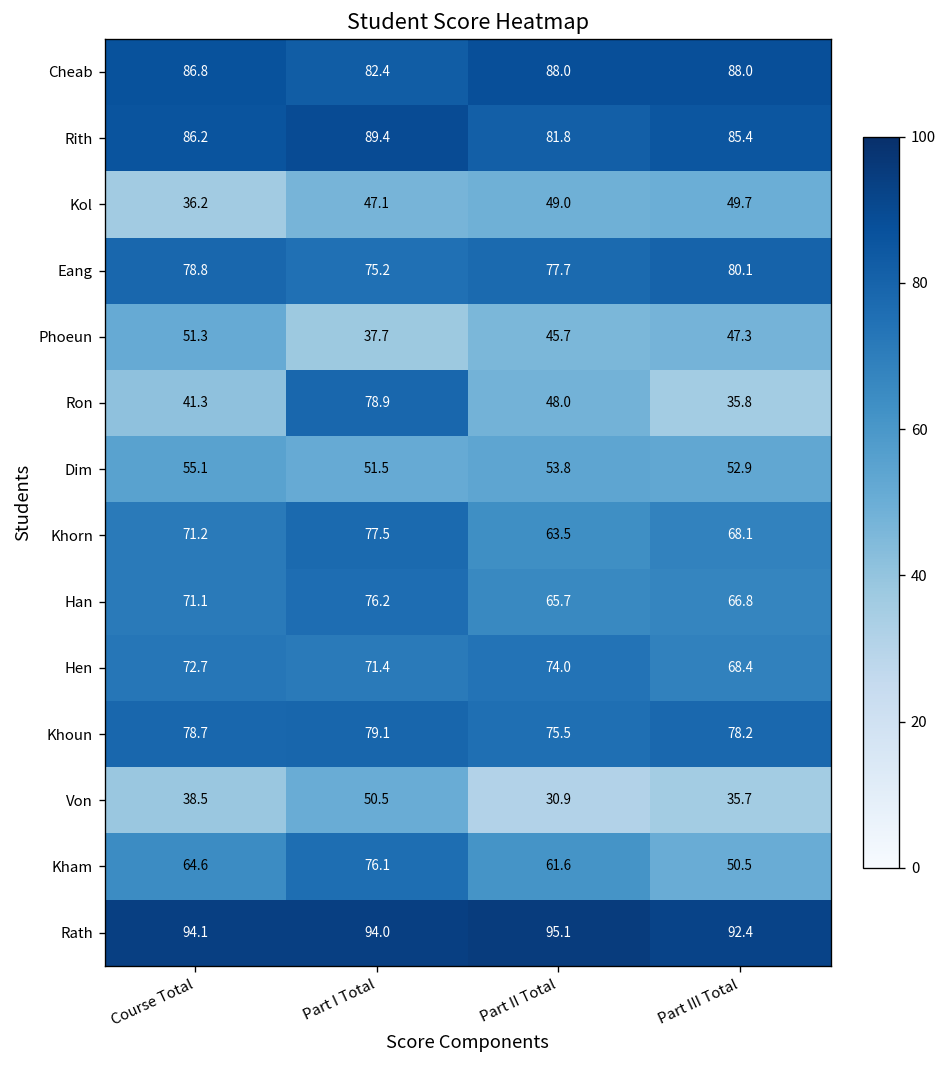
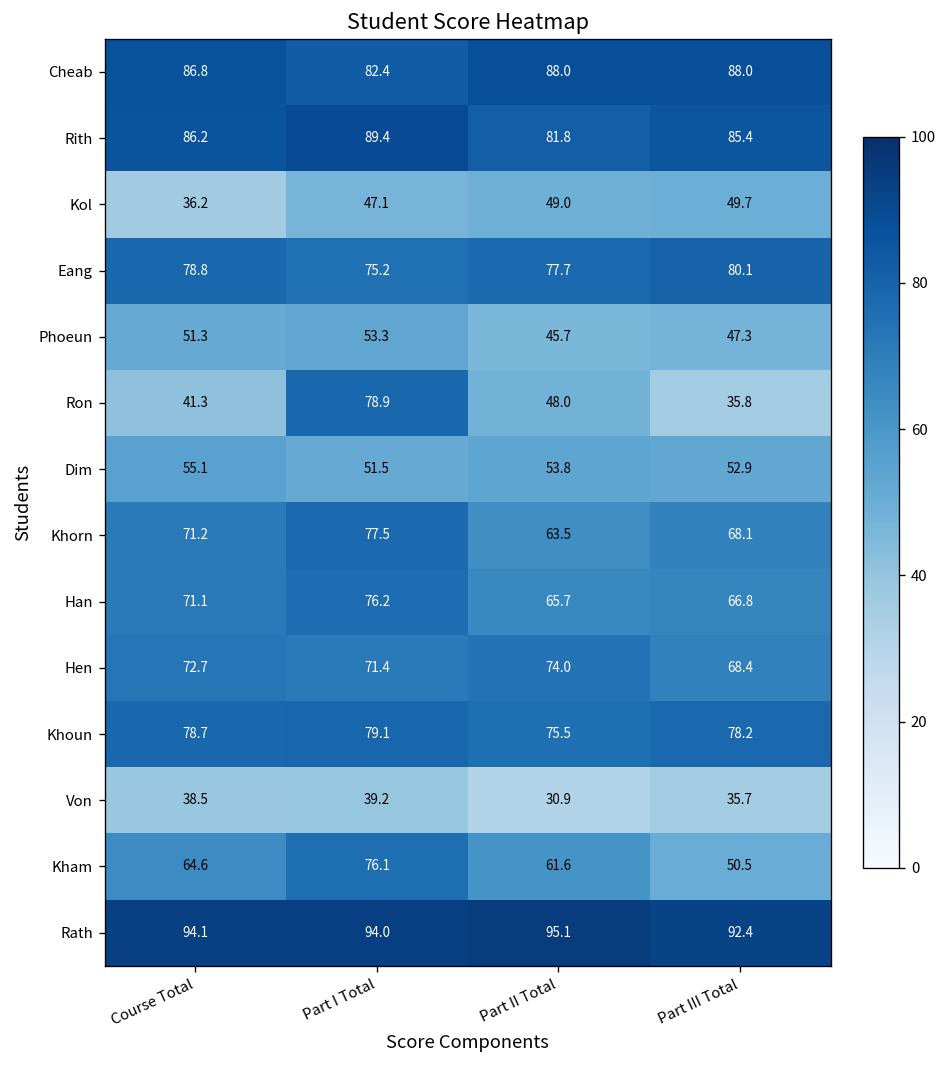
  {
    "Cheab": {
      "Course Total": 86.8,
      "Part I Total": 82.4,
      "Part II Total": 88.0,
      "Part III Total": 88.0
    },
    "Rith": {
      "Course Total": 86.2,
      "Part I Total": 89.4,
      "Part II Total": 81.8,
      "Part III Total": 85.4
    },
    "Kol": {
      "Course Total": 36.2,
      "Part I Total": 47.1,
      "Part II Total": 49.0,
      "Part III Total": 49.7
    },
    "Eang": {
      "Course Total": 78.8,
      "Part I Total": 75.2,
      "Part II Total": 77.7,
      "Part III Total": 80.1
    },
    "Phoeun": {
      "Course Total": 51.3,
-     "Part I Total": 37.7,
+     "Part I Total": 53.3,
      "Part II Total": 45.7,
      "Part III Total": 47.3
    },
    "Ron": {
      "Course Total": 41.3,
      "Part I Total": 78.9,
      "Part II Total": 48.0,
      "Part III Total": 35.8
    },
    "Dim": {
      "Course Total": 55.1,
      "Part I Total": 51.5,
      "Part II Total": 53.8,
      "Part III Total": 52.9
    },
    "Khorn": {
      "Course Total": 71.2,
      "Part I Total": 77.5,
      "Part II Total": 63.5,
      "Part III Total": 68.1
    },
    "Han": {
      "Course Total": 71.1,
      "Part I Total": 76.2,
      "Part II Total": 65.7,
      "Part III Total": 66.8
    },
    "Hen": {
      "Course Total": 72.7,
      "Part I Total": 71.4,
      "Part II Total": 74.0,
      "Part III Total": 68.4
    },
    "Khoun": {
      "Course Total": 78.7,
      "Part I Total": 79.1,
      "Part II Total": 75.5,
      "Part III Total": 78.2
    },
    "Von": {
      "Course Total": 38.5,
-     "Part I Total": 50.5,
+     "Part I Total": 39.2,
      "Part II Total": 30.9,
      "Part III Total": 35.7
    },
    "Kham": {
      "Course Total": 64.6,
      "Part I Total": 76.1,
      "Part II Total": 61.6,
      "Part III Total": 50.5
    },
    "Rath": {
      "Course Total": 94.1,
      "Part I Total": 94.0,
      "Part II Total": 95.1,
      "Part III Total": 92.4
    }
  }
